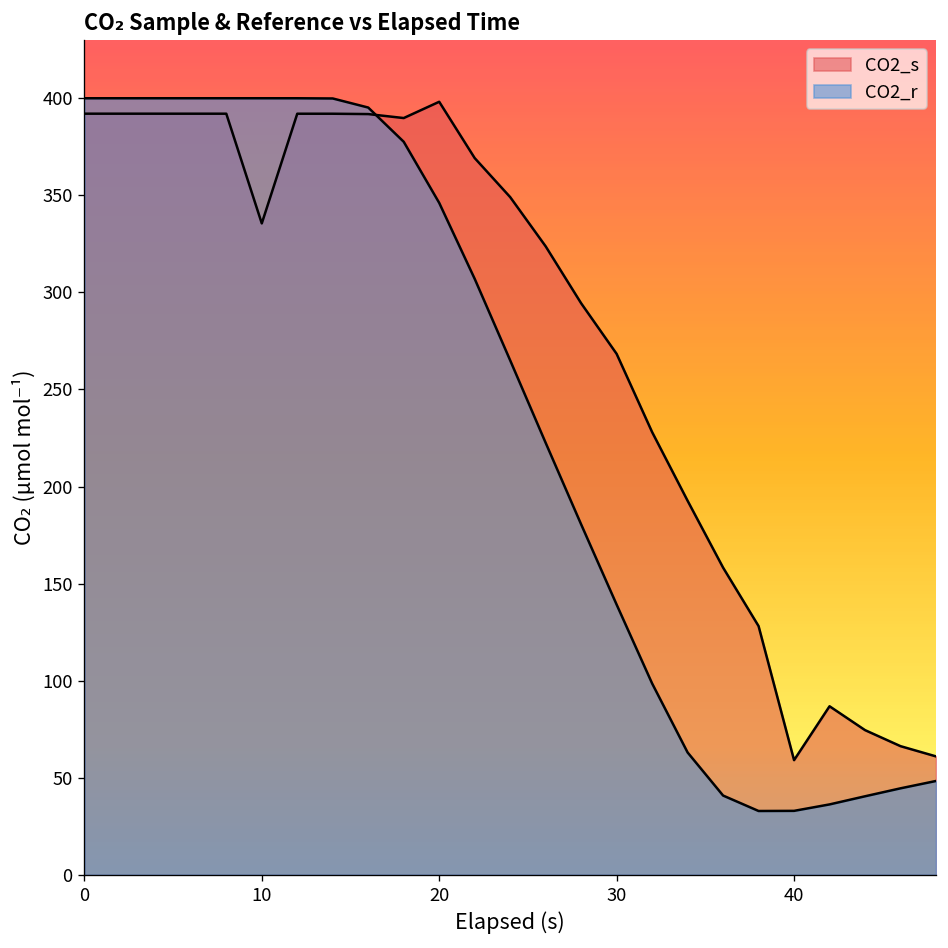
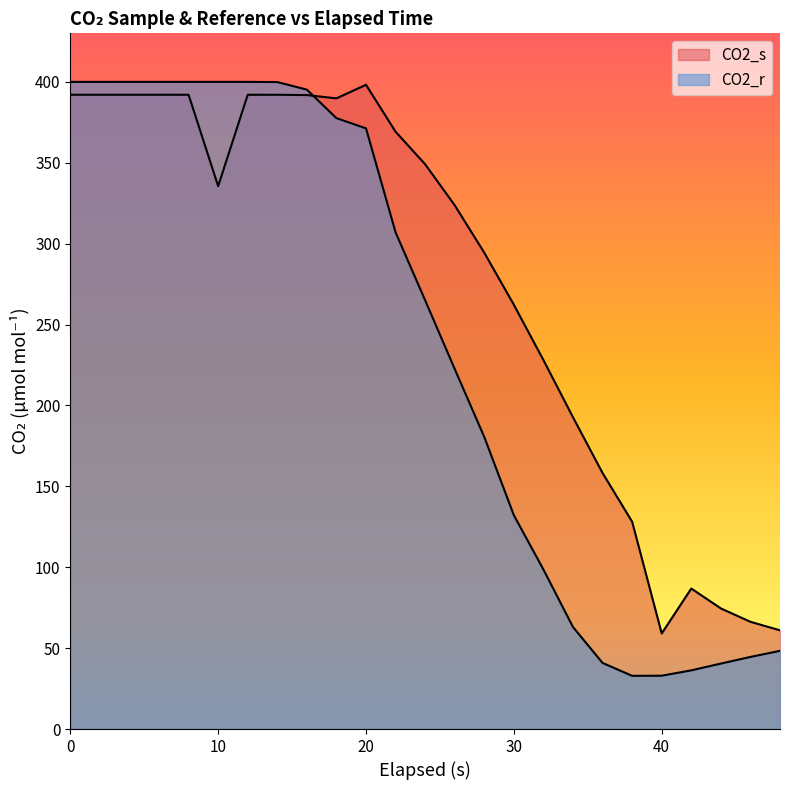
  {
    "CO2_s": {
      "0": 392,
      "10": 336,
      "20": 398,
-     "30": 268,
+     "30": 262,
      "40": 59
    },
    "CO2_r": {
      "0": 400,
      "10": 400,
-     "20": 346,
-     "30": 139,
+     "20": 371,
+     "30": 132,
      "40": 33
    }
  }
